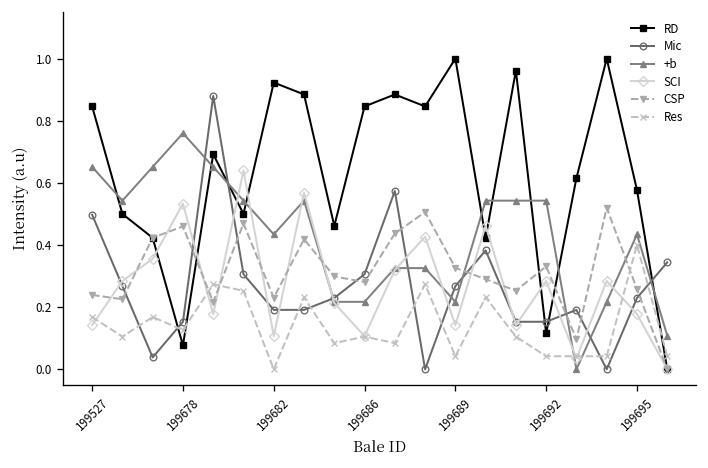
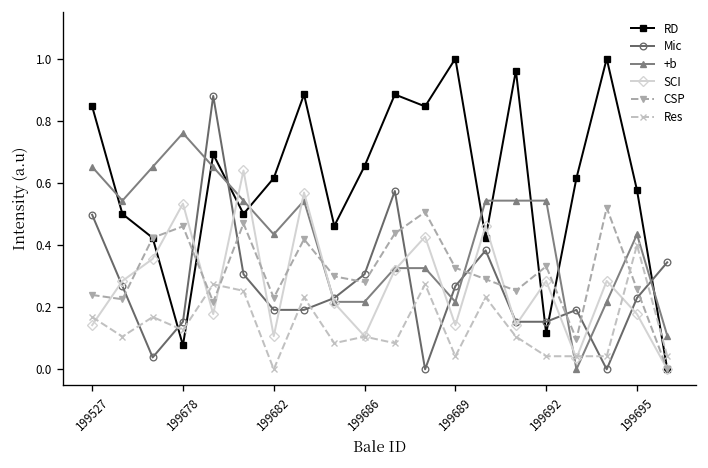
  {
    "RD": {
      "199527": 0.85,
      "199678": 0.08,
-     "199682": 0.92,
-     "199686": 0.85,
+     "199682": 0.62,
+     "199686": 0.65,
      "199689": 1.00,
      "199692": 0.12,
      "199695": 0.58
    }
  }
